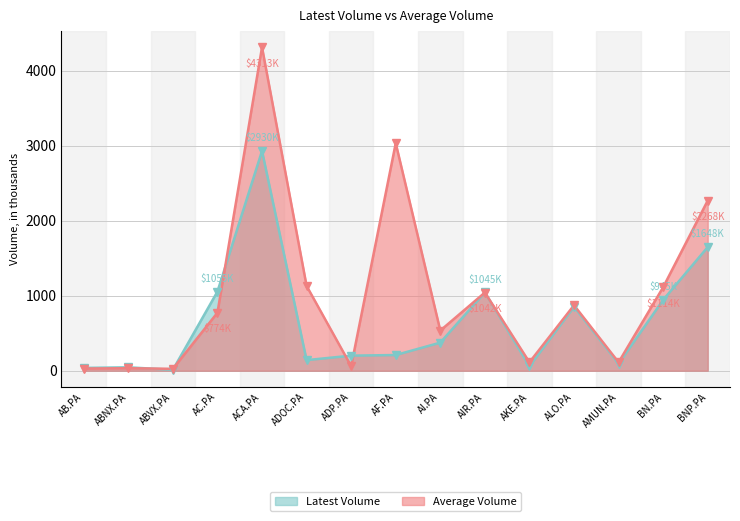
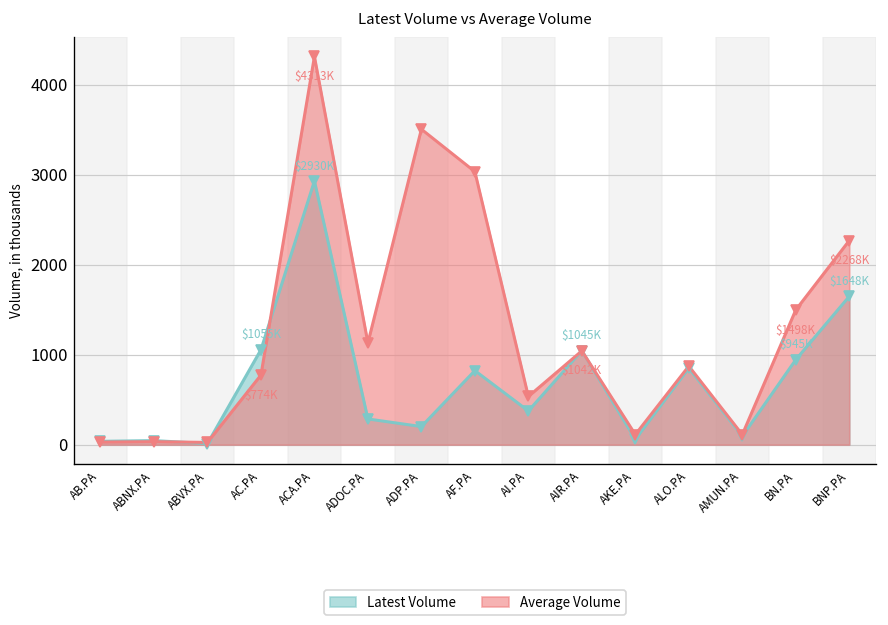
  {
    "Latest Volume": {
-     "ADOC.PA": 100,
+     "ADOC.PA": 300,
      "ADP.PA": 200,
-     "AF.PA": 200,
+     "AF.PA": 800,
      "AI.PA": 400,
      "AKE.PA": 100
    },
    "Average Volume": {
      "AC.PA": 800,
      "ADOC.PA": 1100,
-     "ADP.PA": 100,
+     "ADP.PA": 3500,
      "AF.PA": 3000,
      "AI.PA": 500,
      "AKE.PA": 100,
-     "BN.PA": 1100,
+     "BN.PA": 1500,
      "BNP.PA": 2300
    }
  }
